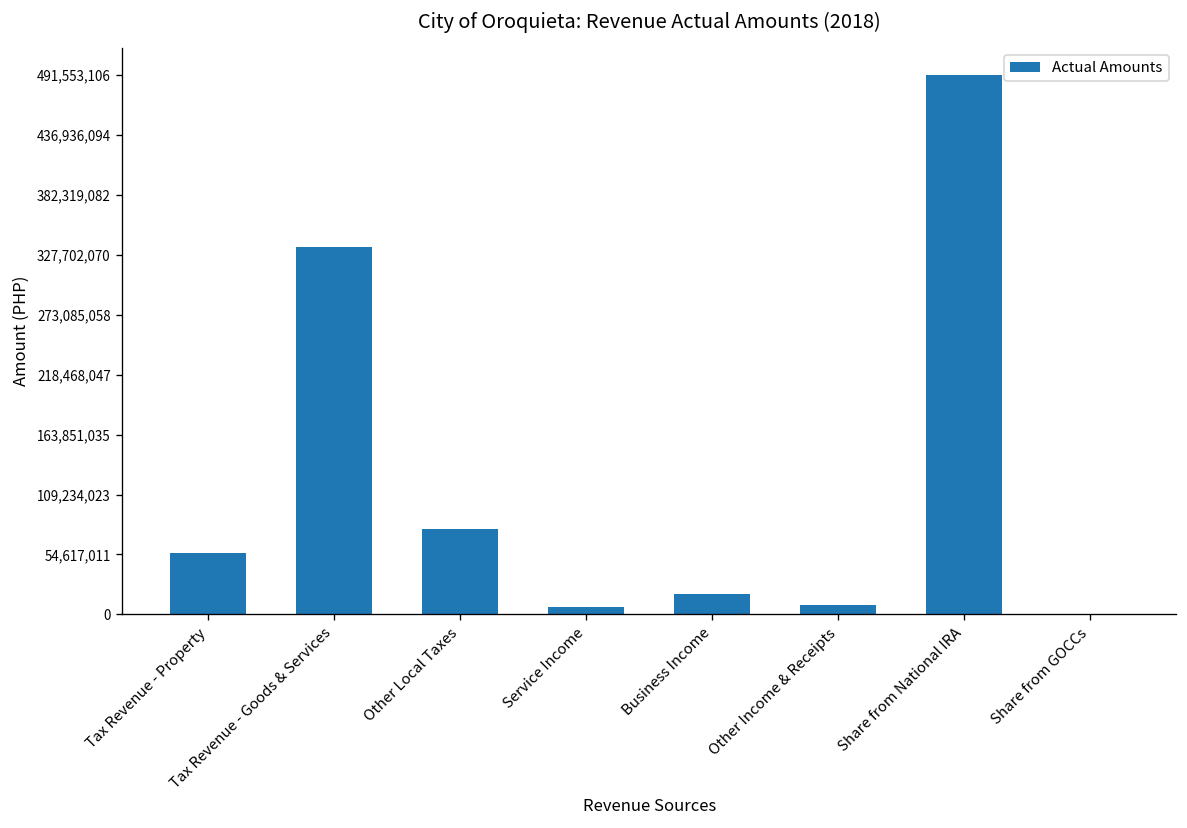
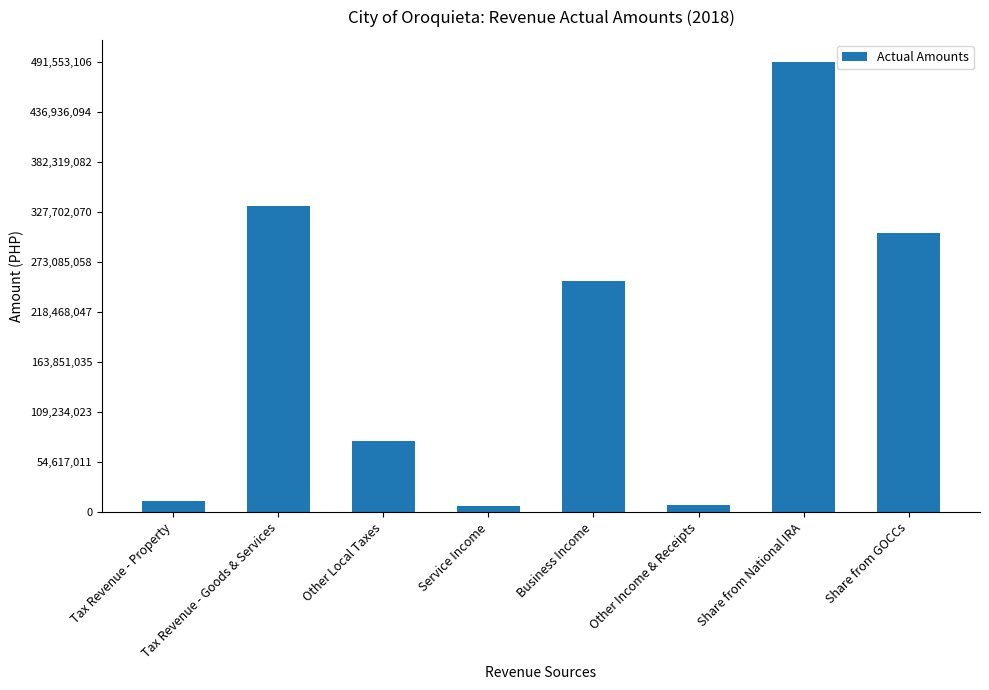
  {
-   "Tax Revenue - Property": "60,000,000",
+   "Tax Revenue - Property": "10,000,000",
    "Tax Revenue - Goods & Services": "330,000,000",
    "Other Local Taxes": "80,000,000",
    "Service Income": "10,000,000",
-   "Business Income": "20,000,000",
+   "Business Income": "250,000,000",
    "Other Income & Receipts": "10,000,000",
    "Share from National IRA": "490,000,000",
-   "Share from GOCCs": "0"
+   "Share from GOCCs": "310,000,000"
  }
